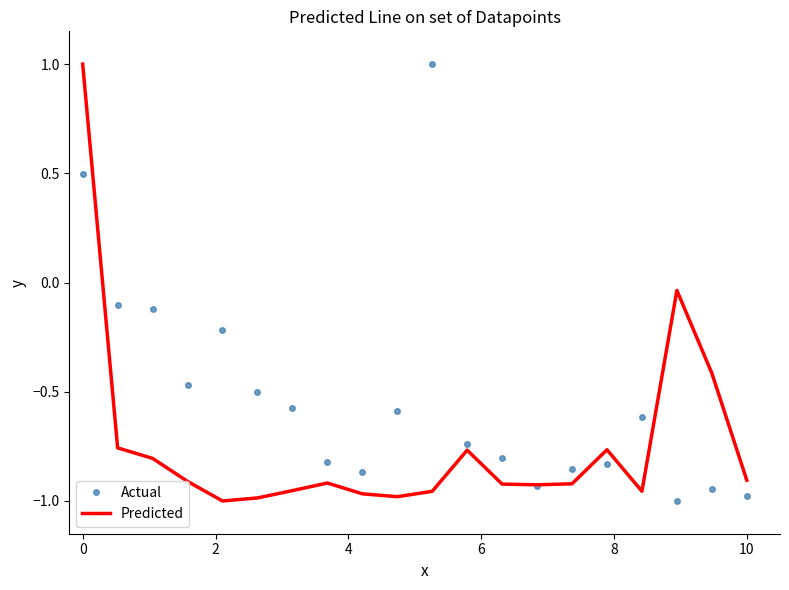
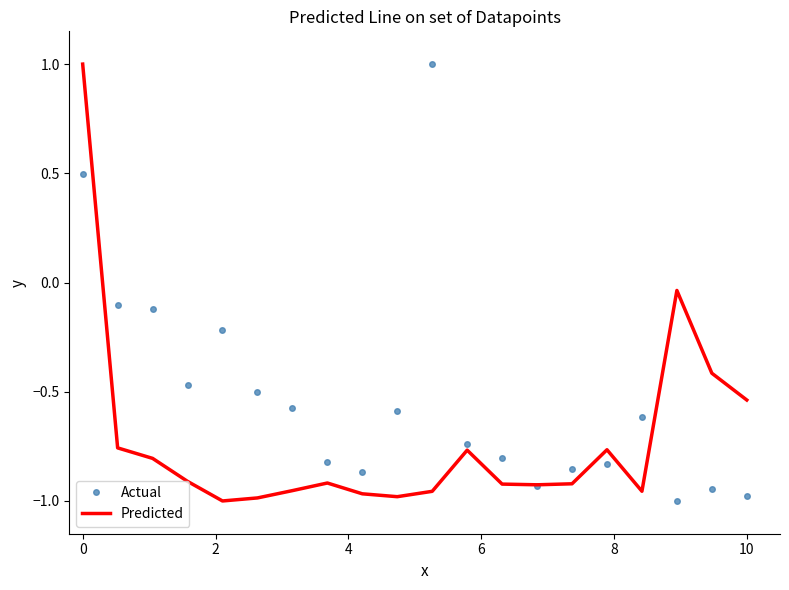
  {
    "Actual": {
      "0": 0.50,
      "10": -0.98
    },
    "Predicted": {
      "0": 1.00,
-     "10": -0.91
+     "10": -0.54
    }
  }
